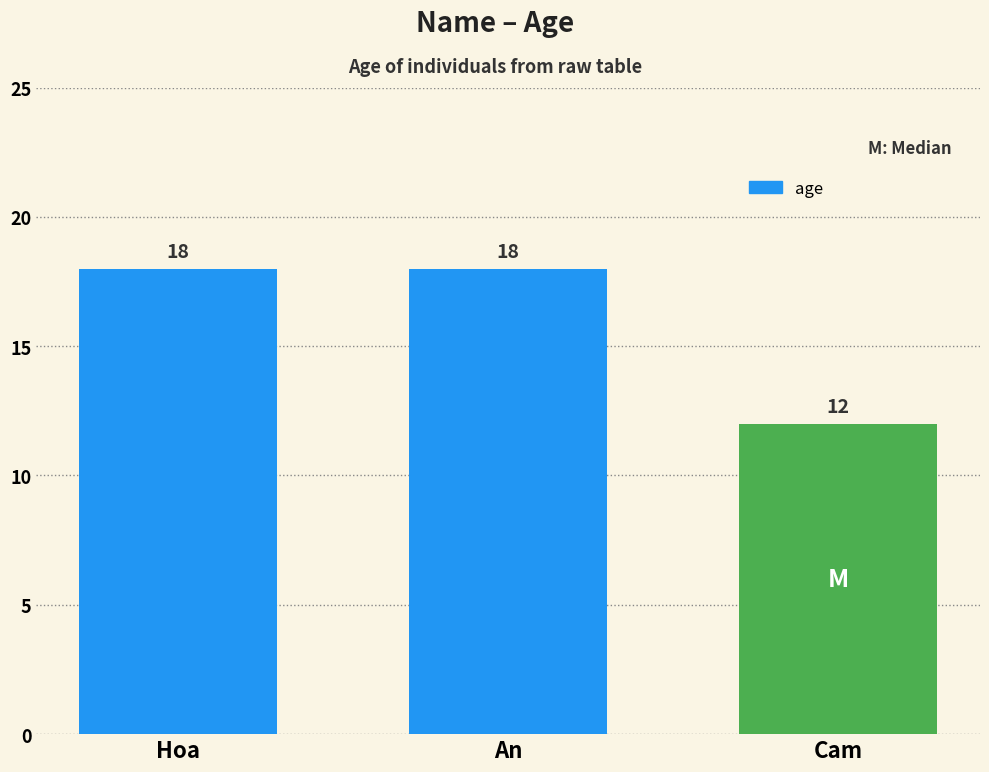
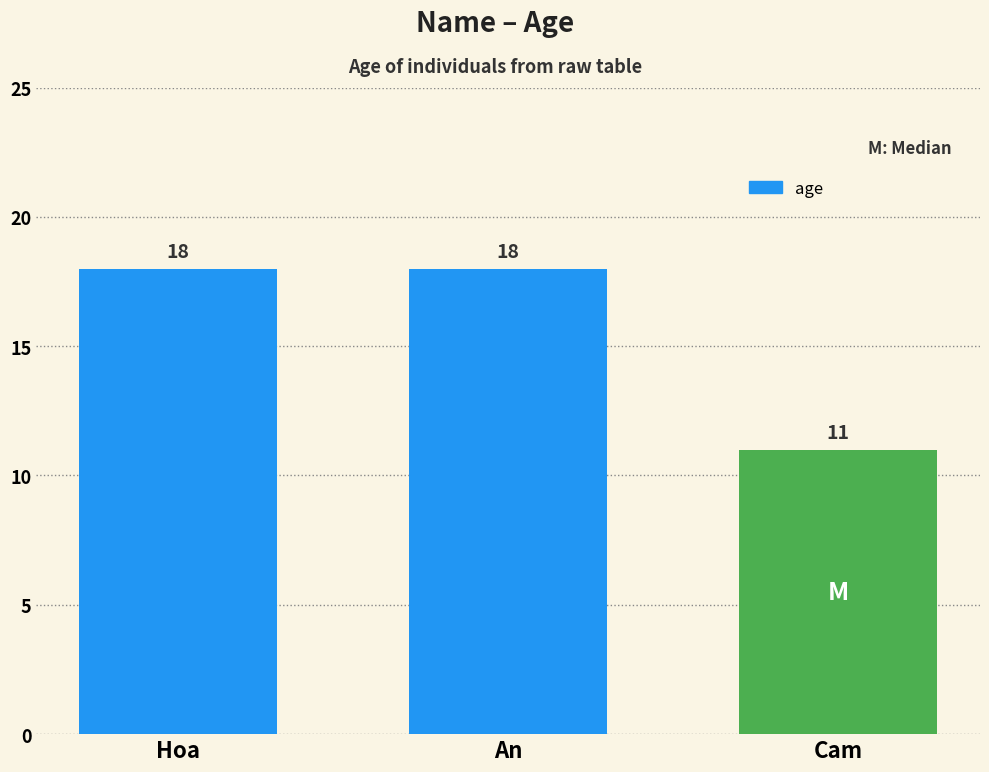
  {
    "Hoa": 18,
    "An": 18,
-   "Cam": 12
+   "Cam": 11
  }
